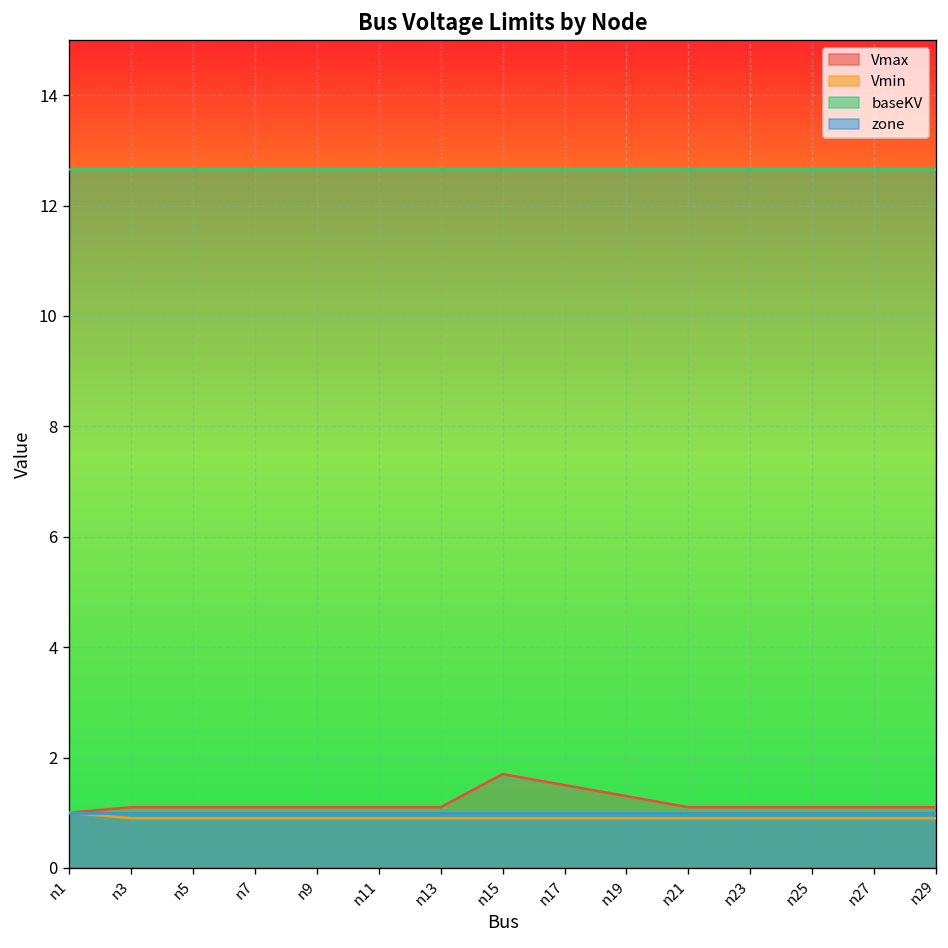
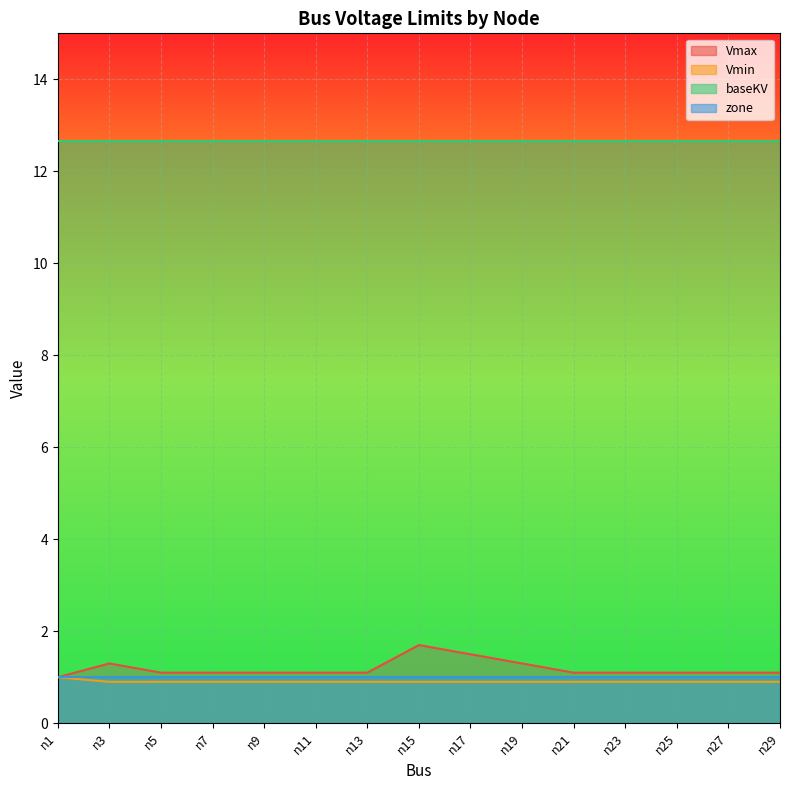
  {
    "Vmax": {
-     "n3": 1.1,
+     "n3": 1.3,
      "n5": 1.1,
      "n7": 1.1,
      "n9": 1.1,
      "n11": 1.1,
      "n13": 1.1,
      "n15": 1.7,
      "n17": 1.5,
      "n19": 1.3,
      "n21": 1.1,
      "n23": 1.1,
      "n25": 1.1,
      "n27": 1.1,
      "n29": 1.1
    },
    "Vmin": {
      "n3": 0.9,
      "n5": 0.9,
      "n7": 0.9,
      "n9": 0.9,
      "n11": 0.9,
      "n13": 0.9,
      "n15": 0.9,
      "n17": 0.9,
      "n19": 0.9,
      "n21": 0.9,
      "n23": 0.9,
      "n25": 0.9,
      "n27": 0.9,
      "n29": 0.9
    },
    "baseKV": {
      "n1": 12.7,
      "n3": 12.7,
      "n5": 12.7,
      "n7": 12.7,
      "n9": 12.7,
      "n11": 12.7,
      "n13": 12.7,
      "n15": 12.7,
      "n17": 12.7,
      "n19": 12.7,
      "n21": 12.7,
      "n23": 12.7,
      "n25": 12.7,
      "n27": 12.7,
      "n29": 12.7
    },
    "zone": {
      "n3": 1.0,
      "n5": 1.0,
      "n7": 1.0,
      "n9": 1.0,
      "n11": 1.0,
      "n13": 1.0,
      "n15": 1.0,
      "n17": 1.0,
      "n19": 1.0,
      "n21": 1.0,
      "n23": 1.0,
      "n25": 1.0,
      "n27": 1.0,
      "n29": 1.0
    }
  }
